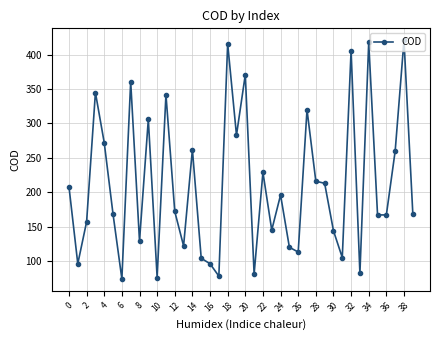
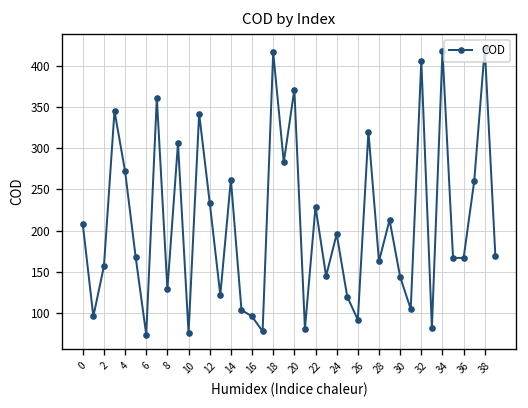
  {
    "0": 210,
    "2": 160,
    "4": 270,
    "6": 70,
    "8": 130,
    "10": 80,
-   "12": 170,
+   "12": 230,
    "14": 260,
    "16": 100,
    "18": 420,
    "20": 370,
    "22": 230,
    "24": 200,
-   "26": 110,
-   "28": 220,
+   "26": 90,
+   "28": 160,
    "30": 140,
    "32": 410,
    "34": 420,
    "36": 170
  }
